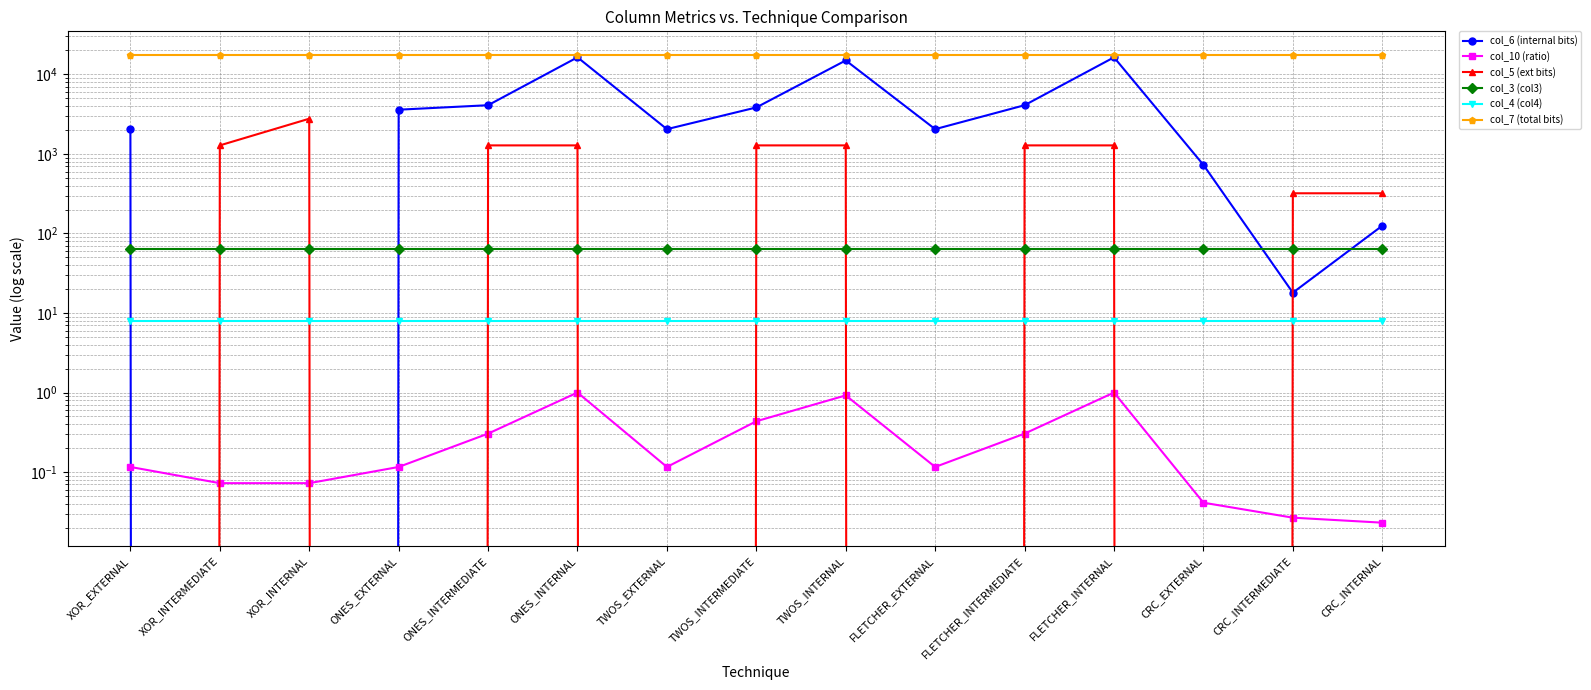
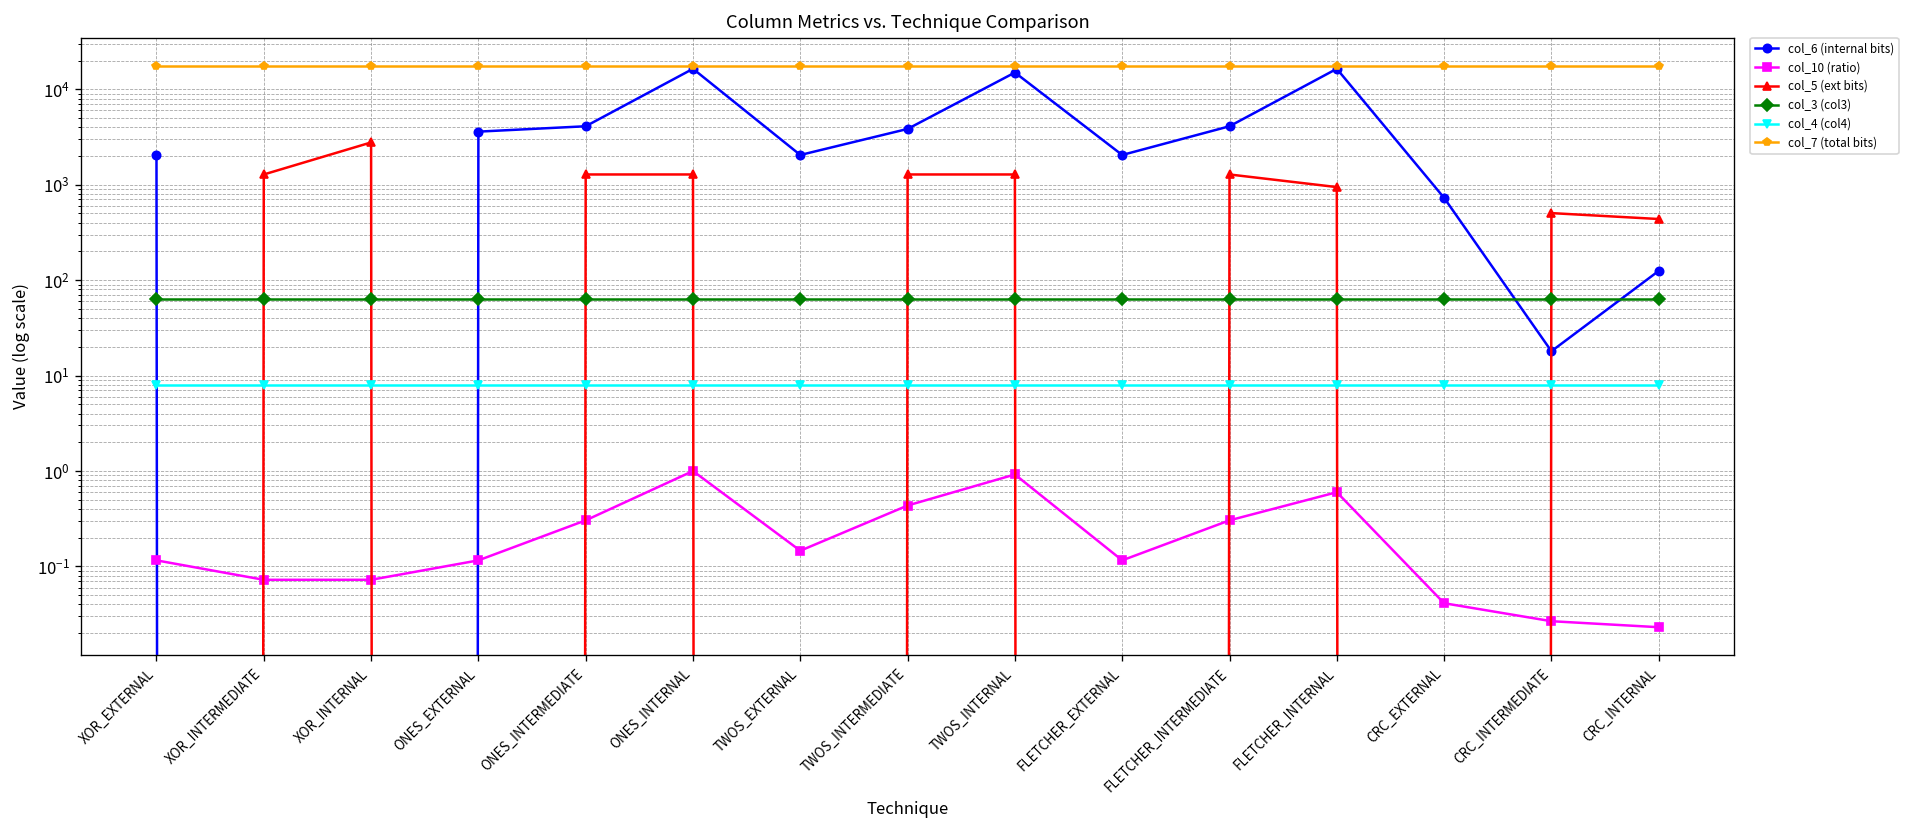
  {
    "col_6 (internal bits)": {
      "XOR_EXTERNAL": 2000,
      "ONES_EXTERNAL": 4000,
      "ONES_INTERMEDIATE": 4000,
      "ONES_INTERNAL": 16000,
      "TWOS_EXTERNAL": 2000,
      "TWOS_INTERMEDIATE": 4000,
      "TWOS_INTERNAL": 15000,
      "FLETCHER_EXTERNAL": 2000,
      "FLETCHER_INTERMEDIATE": 4000,
      "FLETCHER_INTERNAL": 16000,
      "CRC_EXTERNAL": 700,
      "CRC_INTERMEDIATE": 18,
      "CRC_INTERNAL": 130
    },
    "col_10 (ratio)": {
      "XOR_EXTERNAL": 0.12,
      "XOR_INTERMEDIATE": 0.07,
      "XOR_INTERNAL": 0.07,
      "ONES_EXTERNAL": 0.12,
      "ONES_INTERMEDIATE": 0.30,
      "ONES_INTERNAL": 1.0,
-     "TWOS_EXTERNAL": 0.12,
+     "TWOS_EXTERNAL": 0.15,
      "TWOS_INTERMEDIATE": 0.4,
      "TWOS_INTERNAL": 0.9,
      "FLETCHER_EXTERNAL": 0.12,
      "FLETCHER_INTERMEDIATE": 0.30,
-     "FLETCHER_INTERNAL": 1.0,
+     "FLETCHER_INTERNAL": 0.6,
      "CRC_EXTERNAL": 0.04,
      "CRC_INTERMEDIATE": 0.027,
      "CRC_INTERNAL": 0.023
    },
    "col_5 (ext bits)": {
      "XOR_INTERMEDIATE": 1300,
      "XOR_INTERNAL": 2800,
      "ONES_INTERMEDIATE": 1300,
      "ONES_INTERNAL": 1300,
      "TWOS_INTERMEDIATE": 1300,
      "TWOS_INTERNAL": 1300,
      "FLETCHER_INTERMEDIATE": 1300,
-     "FLETCHER_INTERNAL": 1300,
-     "CRC_INTERMEDIATE": 320,
-     "CRC_INTERNAL": 320
+     "FLETCHER_INTERNAL": 900,
+     "CRC_INTERMEDIATE": 500,
+     "CRC_INTERNAL": 400
    },
    "col_3 (col3)": {
      "XOR_EXTERNAL": 60,
      "XOR_INTERMEDIATE": 60,
      "XOR_INTERNAL": 60,
      "ONES_EXTERNAL": 60,
      "ONES_INTERMEDIATE": 60,
      "ONES_INTERNAL": 60,
      "TWOS_EXTERNAL": 60,
      "TWOS_INTERMEDIATE": 60,
      "TWOS_INTERNAL": 60,
      "FLETCHER_EXTERNAL": 60,
      "FLETCHER_INTERMEDIATE": 60,
      "FLETCHER_INTERNAL": 60,
      "CRC_EXTERNAL": 60,
      "CRC_INTERMEDIATE": 60,
      "CRC_INTERNAL": 60
    },
    "col_4 (col4)": {
      "XOR_EXTERNAL": 8,
      "XOR_INTERMEDIATE": 8,
      "XOR_INTERNAL": 8,
      "ONES_EXTERNAL": 8,
      "ONES_INTERMEDIATE": 8,
      "ONES_INTERNAL": 8,
      "TWOS_EXTERNAL": 8,
      "TWOS_INTERMEDIATE": 8,
      "TWOS_INTERNAL": 8,
      "FLETCHER_EXTERNAL": 8,
      "FLETCHER_INTERMEDIATE": 8,
      "FLETCHER_INTERNAL": 8,
      "CRC_EXTERNAL": 8,
      "CRC_INTERMEDIATE": 8,
      "CRC_INTERNAL": 8
    },
    "col_7 (total bits)": {
      "XOR_EXTERNAL": 18000,
      "XOR_INTERMEDIATE": 18000,
      "XOR_INTERNAL": 18000,
      "ONES_EXTERNAL": 18000,
      "ONES_INTERMEDIATE": 18000,
      "ONES_INTERNAL": 18000,
      "TWOS_EXTERNAL": 18000,
      "TWOS_INTERMEDIATE": 18000,
      "TWOS_INTERNAL": 18000,
      "FLETCHER_EXTERNAL": 18000,
      "FLETCHER_INTERMEDIATE": 18000,
      "FLETCHER_INTERNAL": 18000,
      "CRC_EXTERNAL": 18000,
      "CRC_INTERMEDIATE": 18000,
      "CRC_INTERNAL": 18000
    }
  }
